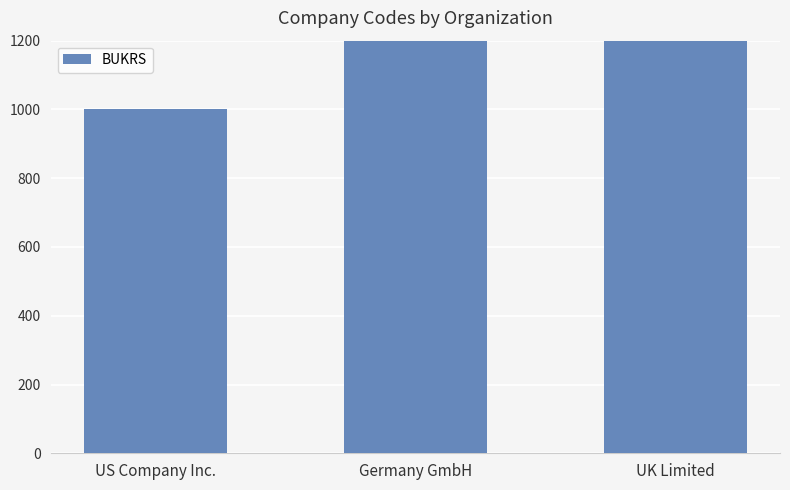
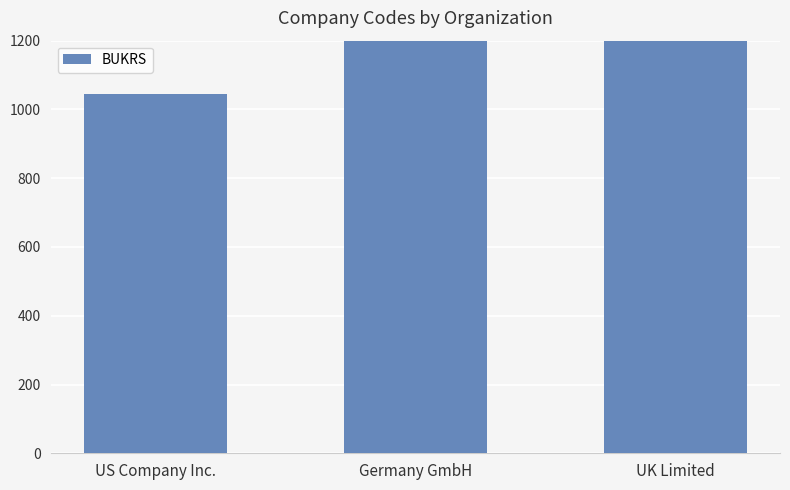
  {
-   "US Company Inc.": 1000
+   "US Company Inc.": 1050
  }
